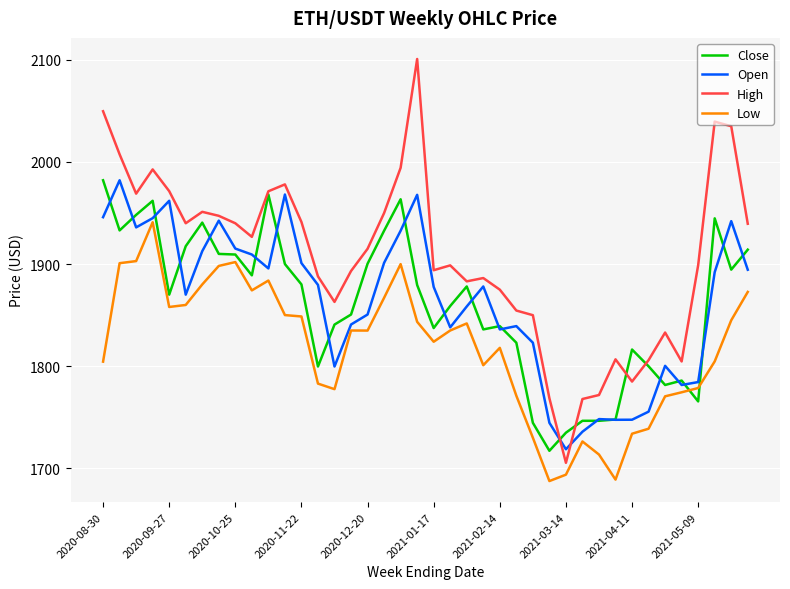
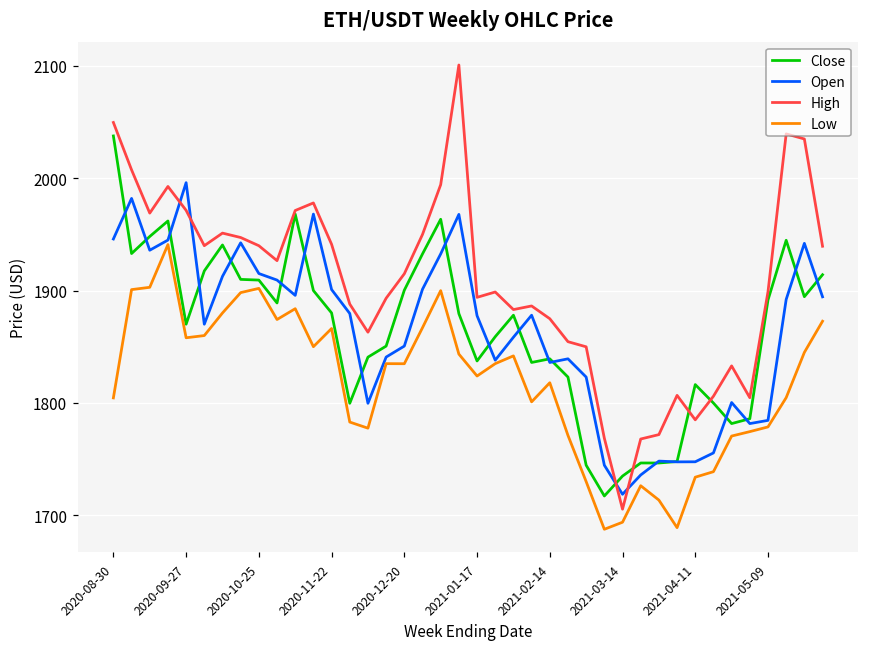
  {
    "Close": {
-     "2020-08-30": 1982,
+     "2020-08-30": 2038,
      "2020-09-27": 1870,
      "2020-10-25": 1909,
      "2020-11-22": 1880,
      "2020-12-20": 1900,
      "2021-01-17": 1837,
      "2021-02-14": 1839,
      "2021-03-14": 1735,
      "2021-04-11": 1816,
-     "2021-05-09": 1766
+     "2021-05-09": 1892
    },
    "Open": {
      "2020-08-30": 1946,
-     "2020-09-27": 1962,
+     "2020-09-27": 1996,
      "2020-10-25": 1915,
      "2020-11-22": 1901,
      "2020-12-20": 1851,
      "2021-01-17": 1878,
      "2021-02-14": 1836,
      "2021-03-14": 1719,
      "2021-04-11": 1748,
      "2021-05-09": 1785
    },
    "High": {
      "2020-08-30": 2050,
      "2020-09-27": 1971,
      "2020-10-25": 1940,
      "2020-11-22": 1941,
      "2020-12-20": 1915,
      "2021-01-17": 1894,
      "2021-02-14": 1875,
      "2021-03-14": 1705,
      "2021-04-11": 1785,
      "2021-05-09": 1899
    },
    "Low": {
      "2020-08-30": 1805,
      "2020-09-27": 1858,
      "2020-10-25": 1902,
-     "2020-11-22": 1849,
+     "2020-11-22": 1866,
      "2020-12-20": 1835,
      "2021-01-17": 1824,
      "2021-02-14": 1818,
      "2021-03-14": 1694,
      "2021-04-11": 1734,
      "2021-05-09": 1779
    }
  }
